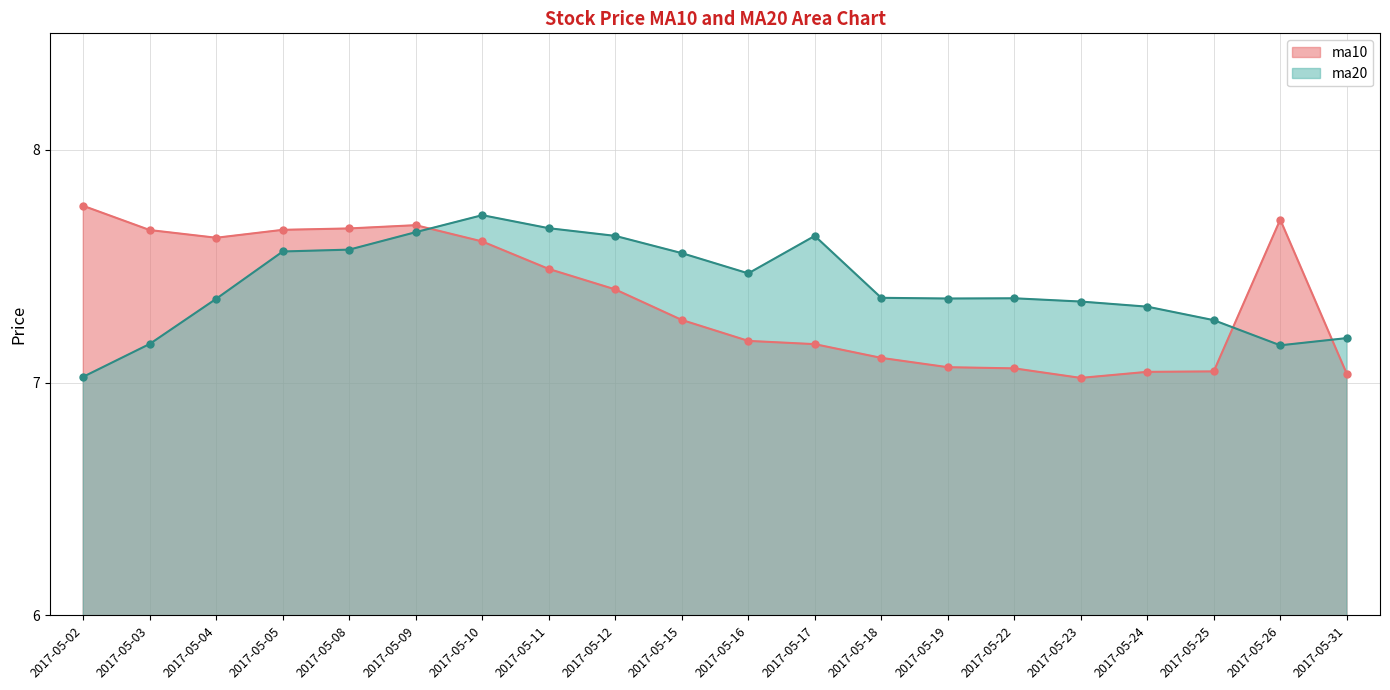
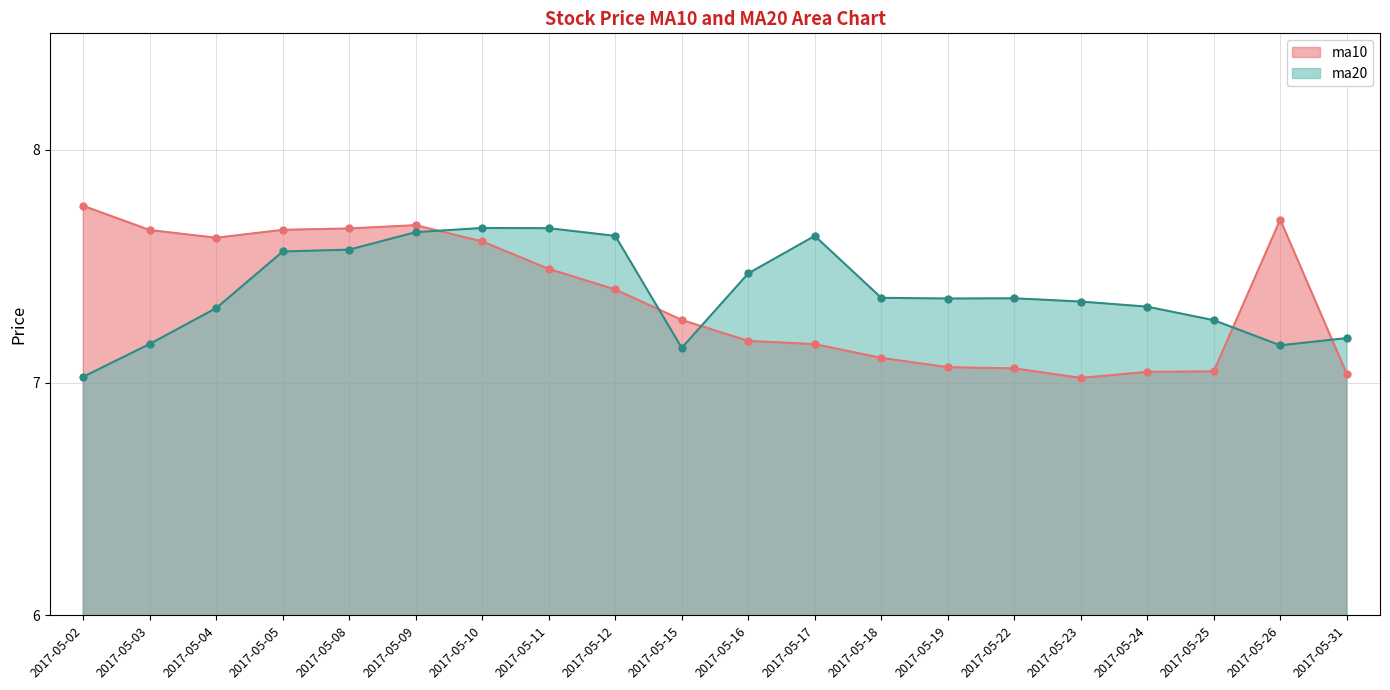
  {
    "ma10": {
      "2017-05-02": 7.76,
      "2017-05-03": 7.66,
      "2017-05-04": 7.62,
      "2017-05-05": 7.66,
      "2017-05-08": 7.66,
      "2017-05-09": 7.68,
      "2017-05-10": 7.61,
      "2017-05-11": 7.49,
      "2017-05-12": 7.40,
      "2017-05-15": 7.27,
      "2017-05-16": 7.18,
      "2017-05-17": 7.17,
      "2017-05-18": 7.11,
      "2017-05-19": 7.07,
      "2017-05-22": 7.06,
      "2017-05-23": 7.02,
      "2017-05-24": 7.05,
      "2017-05-25": 7.05,
      "2017-05-26": 7.70,
      "2017-05-31": 7.04
    },
    "ma20": {
      "2017-05-02": 7.03,
      "2017-05-03": 7.17,
-     "2017-05-04": 7.36,
+     "2017-05-04": 7.32,
      "2017-05-05": 7.56,
      "2017-05-08": 7.57,
      "2017-05-09": 7.65,
-     "2017-05-10": 7.72,
+     "2017-05-10": 7.66,
      "2017-05-11": 7.66,
      "2017-05-12": 7.63,
-     "2017-05-15": 7.56,
+     "2017-05-15": 7.15,
      "2017-05-16": 7.47,
      "2017-05-17": 7.63,
      "2017-05-18": 7.36,
      "2017-05-19": 7.36,
      "2017-05-22": 7.36,
      "2017-05-23": 7.35,
      "2017-05-24": 7.33,
      "2017-05-25": 7.27,
      "2017-05-26": 7.16,
      "2017-05-31": 7.19
    }
  }
